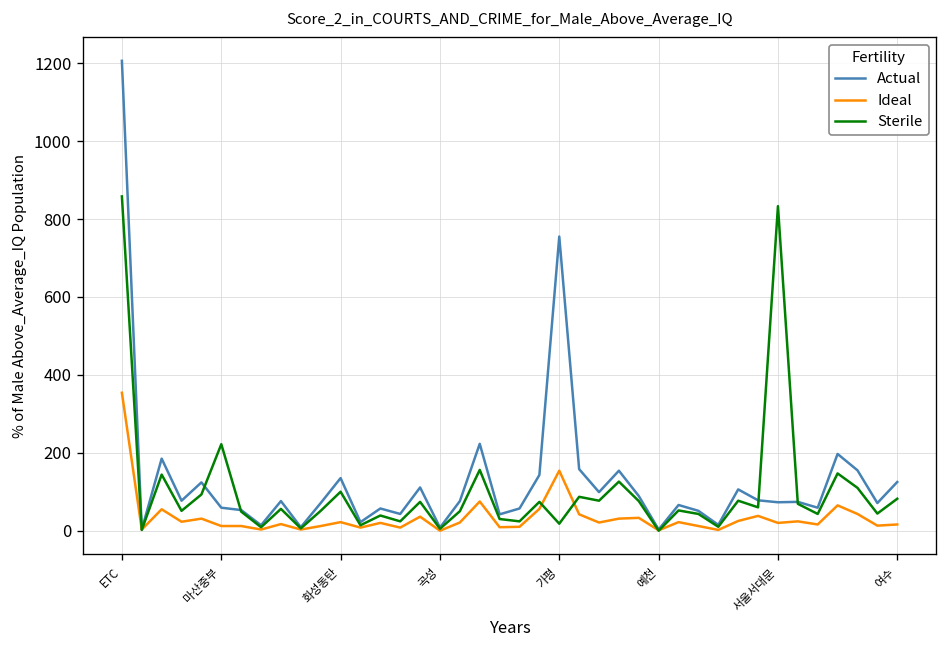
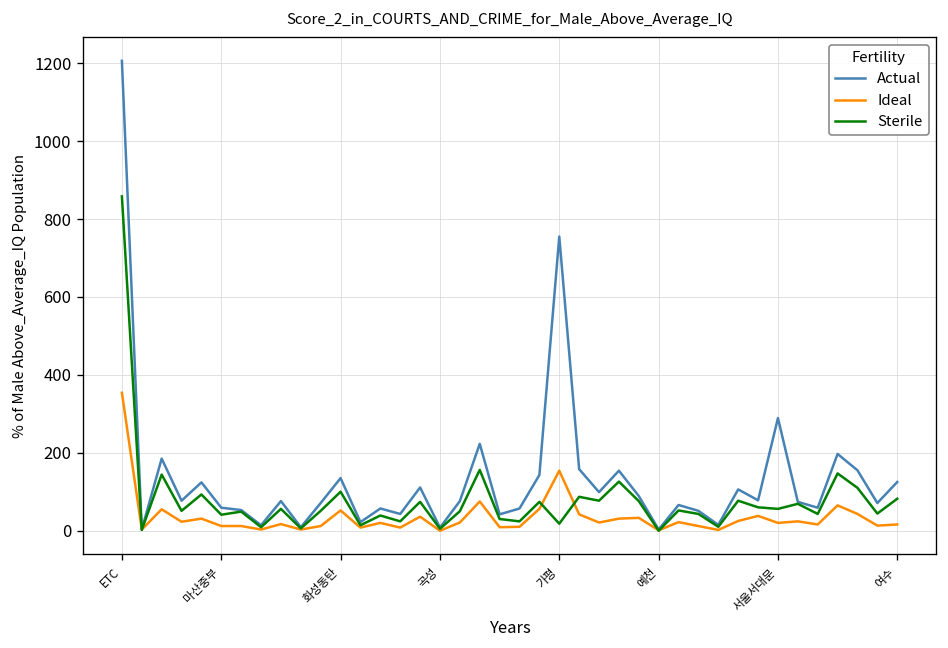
  {
    "Actual": {
      "ETC": 1210,
      "마산중부": 60,
      "화성동탄": 140,
      "가평": 760,
-     "서울서대문": 70,
+     "서울서대문": 290,
      "여수": 130
    },
    "Ideal": {
      "ETC": 350,
      "마산중부": 10,
-     "화성동탄": 20,
+     "화성동탄": 50,
      "가평": 150,
      "서울서대문": 20,
      "여수": 20
    },
    "Sterile": {
      "ETC": 860,
-     "마산중부": 220,
+     "마산중부": 40,
      "화성동탄": 100,
      "가평": 20,
-     "서울서대문": 830,
+     "서울서대문": 60,
      "여수": 80
    }
  }
